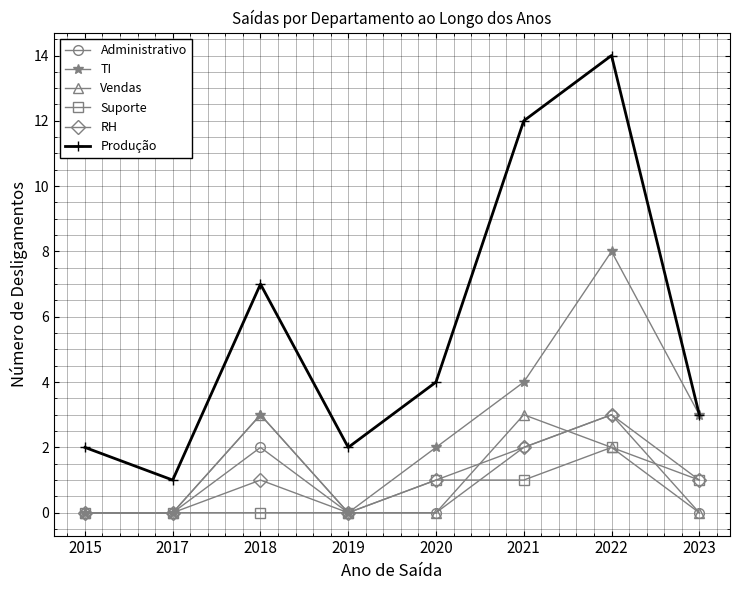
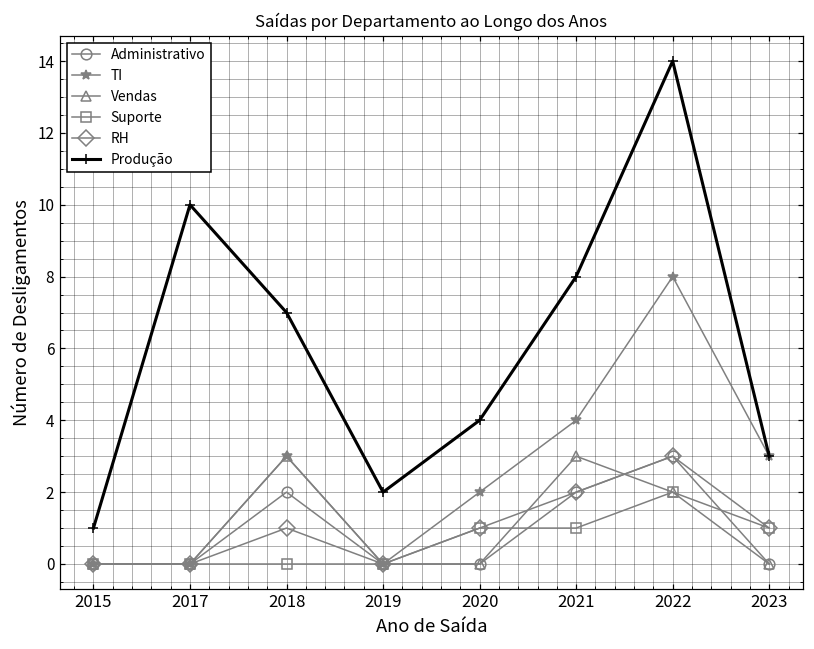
  {
    "Produção": {
-     "2015": 2,
-     "2017": 1,
+     "2015": 1,
+     "2017": 10,
      "2018": 7,
      "2019": 2,
      "2020": 4,
-     "2021": 12,
+     "2021": 8,
      "2022": 14
    }
  }
